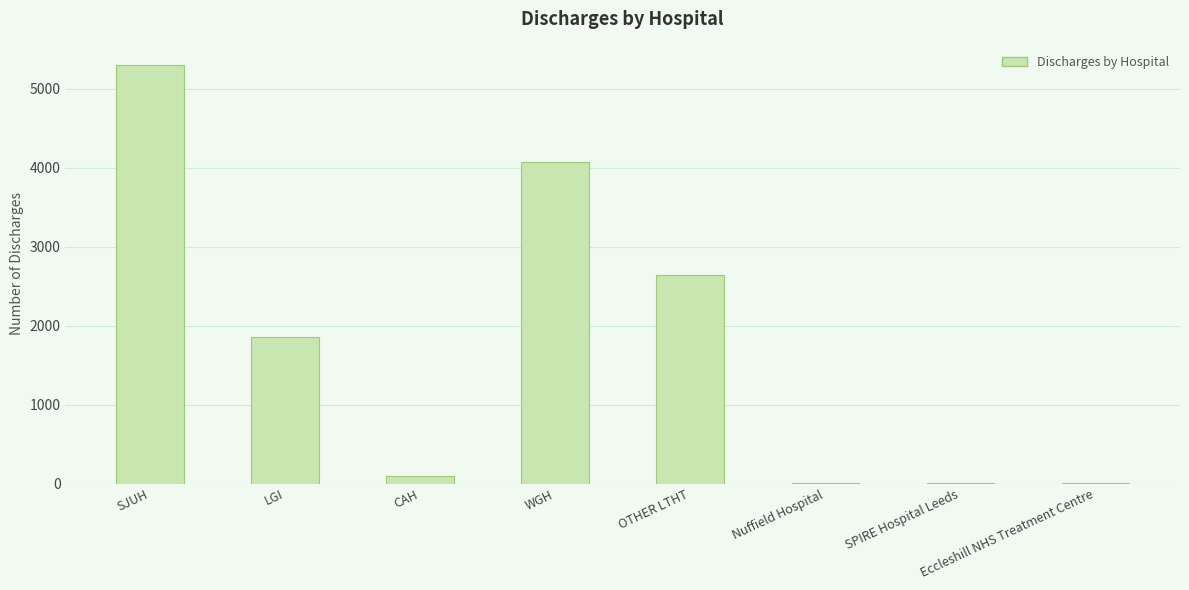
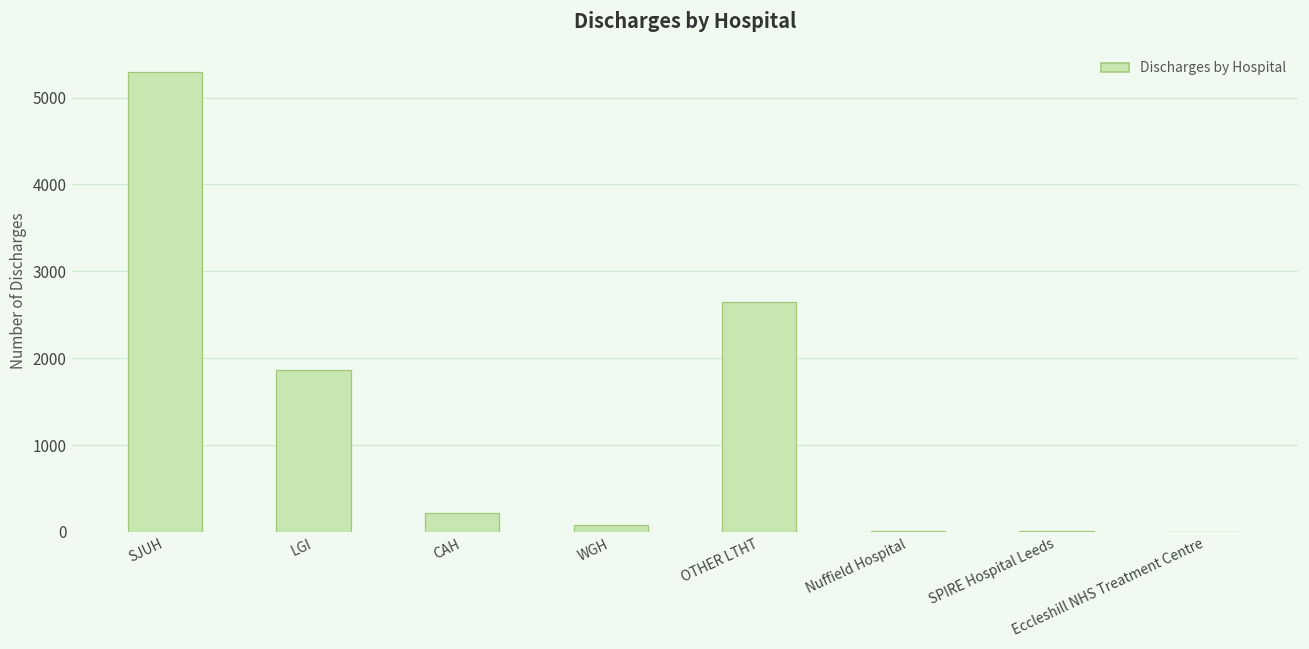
  {
    "SJUH": 5300,
    "LGI": 1900,
-   "CAH": 100,
-   "WGH": 4100,
+   "CAH": 200,
+   "WGH": 100,
    "OTHER LTHT": 2600
  }
